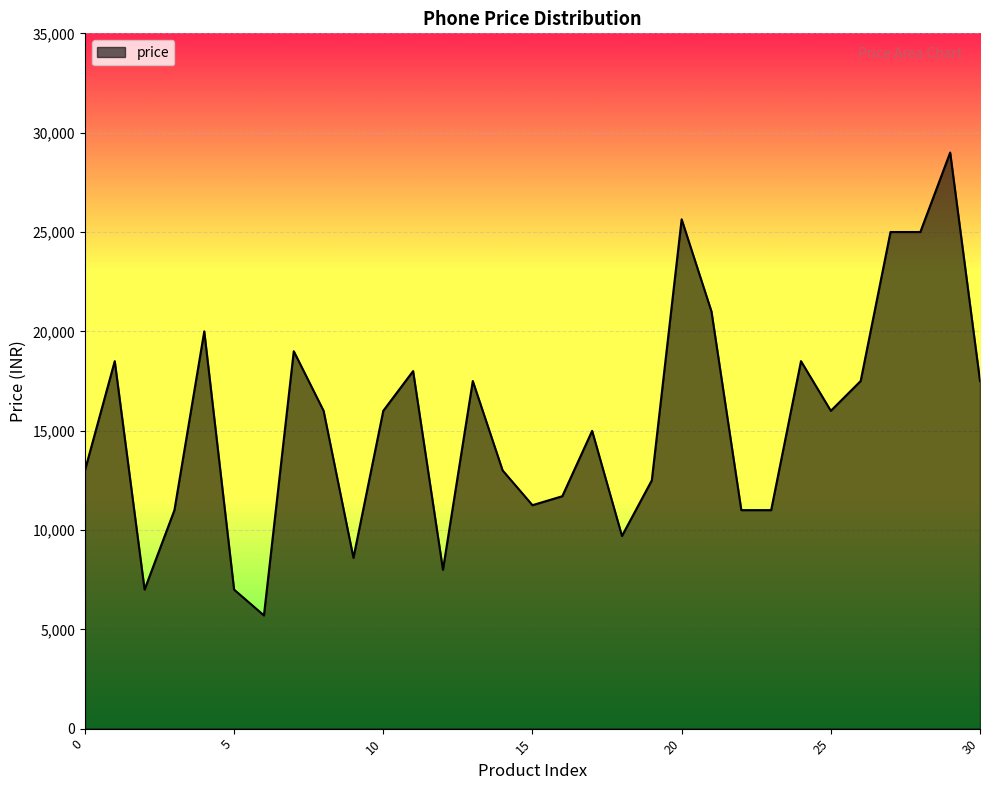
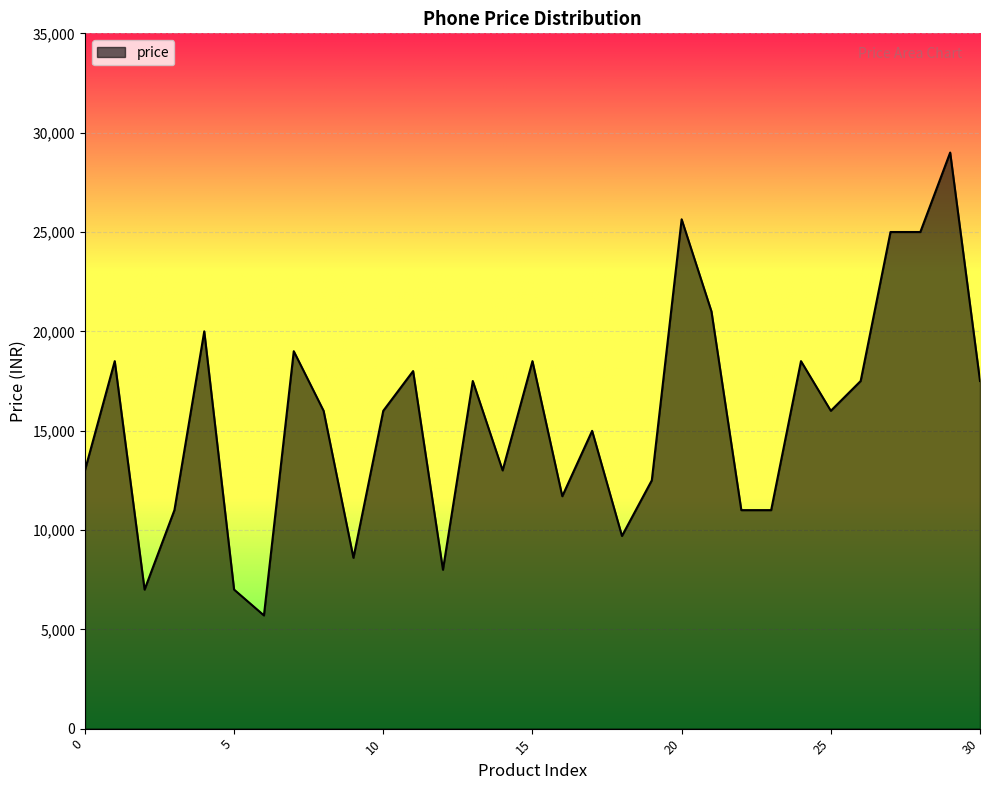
  {
    "0": "13,000",
    "5": "7,000",
    "10": "16,000",
-   "15": "11,200",
+   "15": "18,500",
    "20": "25,600",
    "25": "16,000",
    "30": "17,500"
  }
